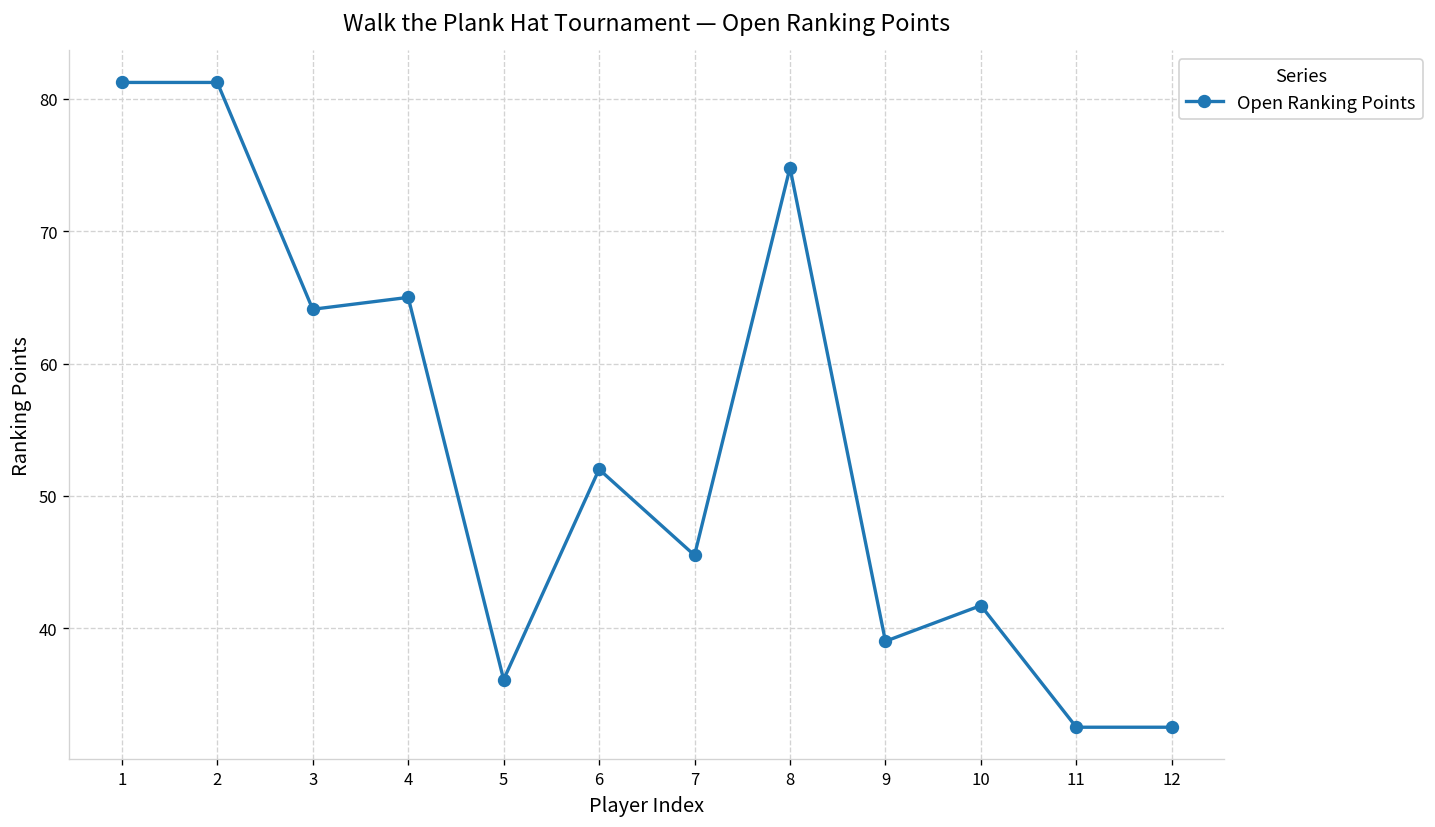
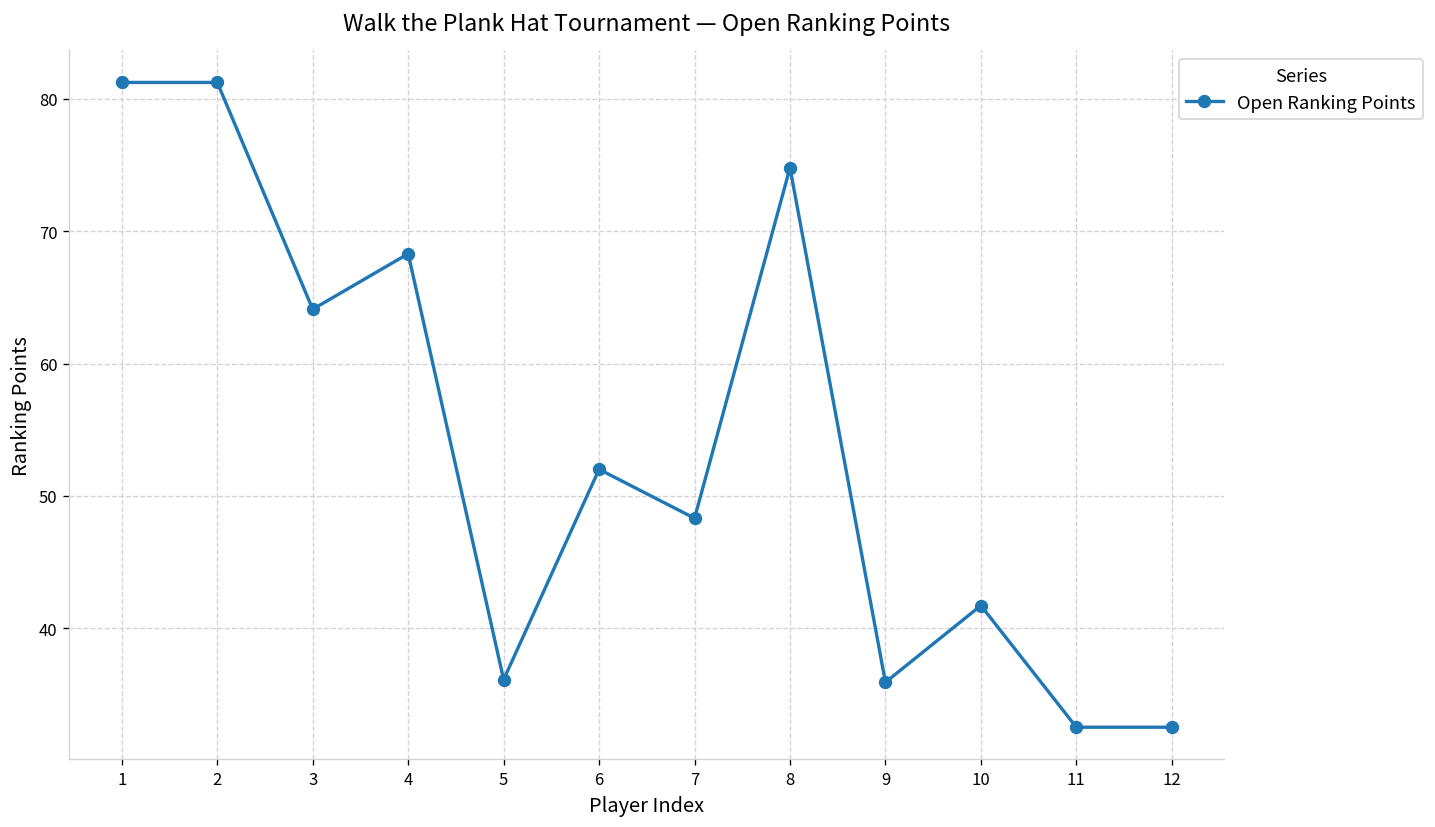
  {
    "1": 81.3,
    "2": 81.3,
    "3": 64.1,
-   "4": 65.0,
+   "4": 68.3,
    "5": 36.1,
    "6": 52.0,
-   "7": 45.5,
+   "7": 48.3,
    "8": 74.8,
-   "9": 39.0,
+   "9": 35.9,
    "10": 41.7,
    "11": 32.5,
    "12": 32.5
  }
